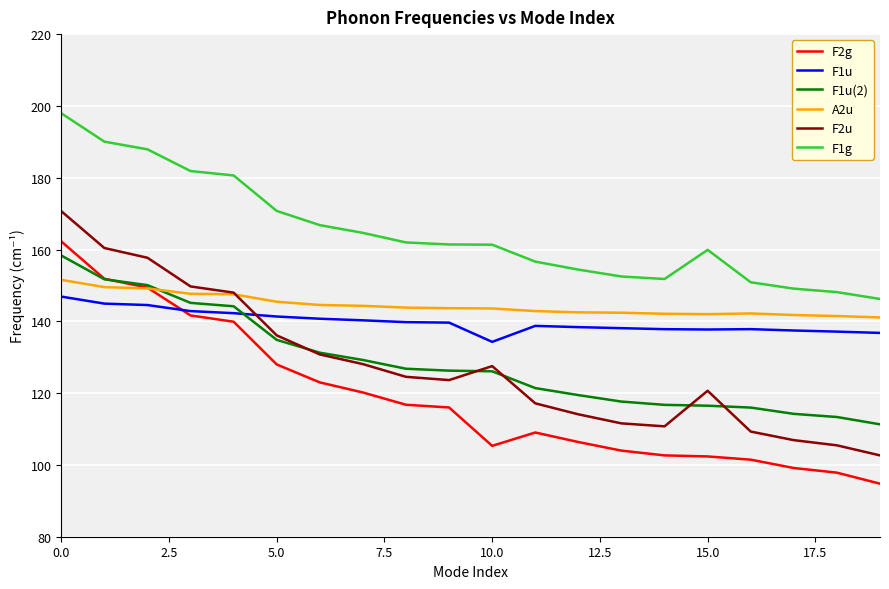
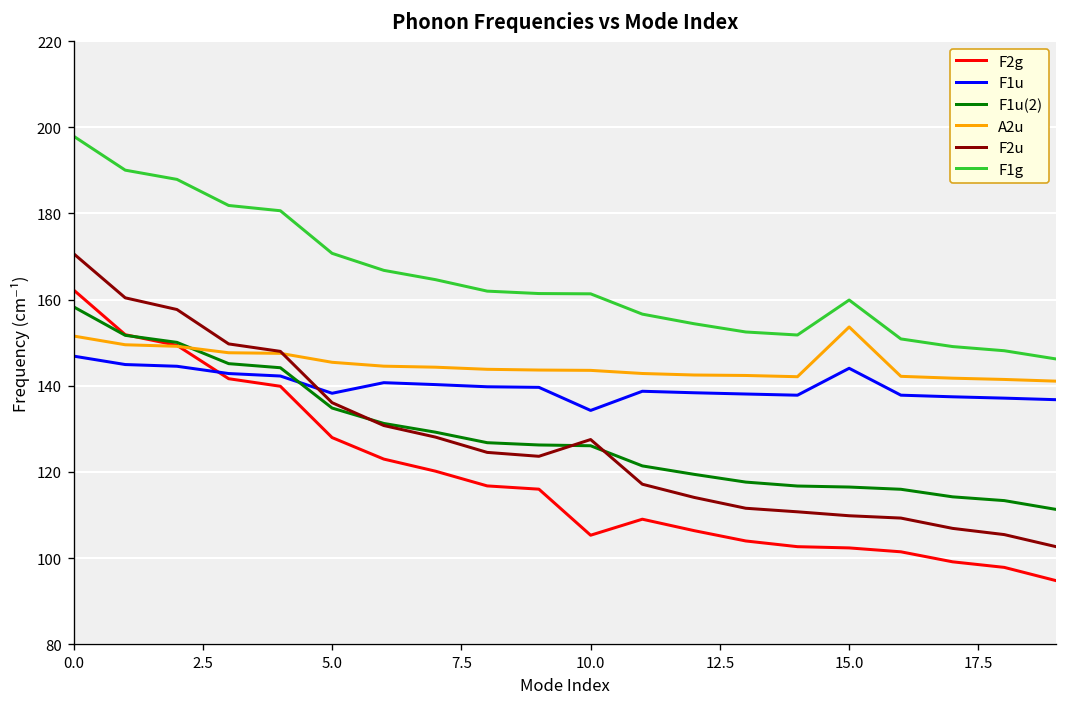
  {
    "F2g": {
      "0.0": 162,
      "5.0": 128,
      "10.0": 105,
      "15.0": 102
    },
    "F1u": {
      "0.0": 147,
-     "5.0": 141,
+     "5.0": 138,
      "10.0": 134,
-     "15.0": 138
+     "15.0": 144
    },
    "F1u(2)": {
      "0.0": 158,
      "5.0": 135,
      "10.0": 126,
      "15.0": 116
    },
    "A2u": {
      "0.0": 152,
      "5.0": 145,
      "10.0": 144,
-     "15.0": 142
+     "15.0": 154
    },
    "F2u": {
      "0.0": 171,
      "5.0": 136,
      "10.0": 128,
-     "15.0": 121
+     "15.0": 110
    },
    "F1g": {
      "0.0": 198,
      "5.0": 171,
      "10.0": 161,
      "15.0": 160
    }
  }
